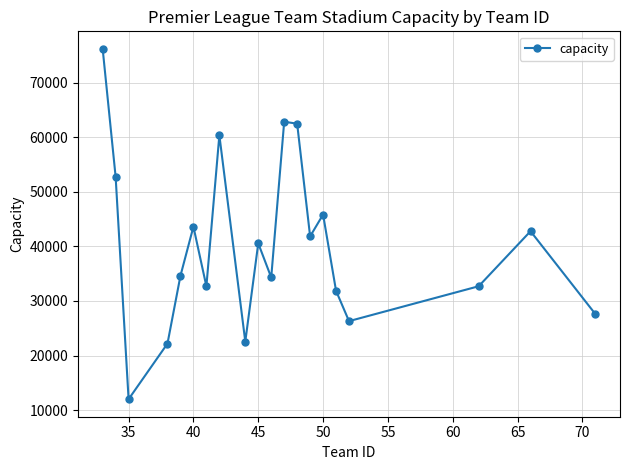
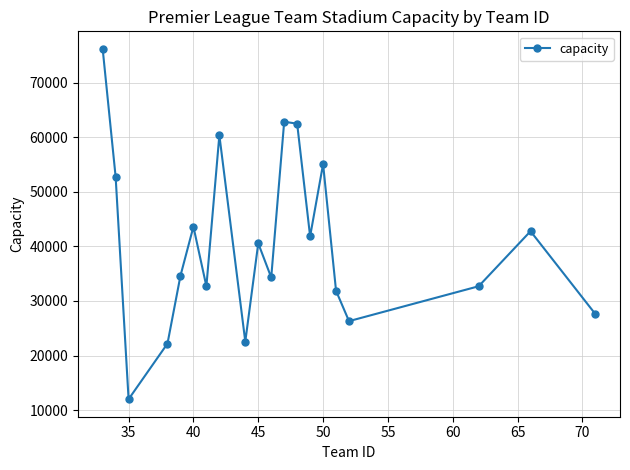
  {
    "35": 12000,
    "40": 44000,
    "45": 41000,
-   "50": 46000
+   "50": 55000
  }
